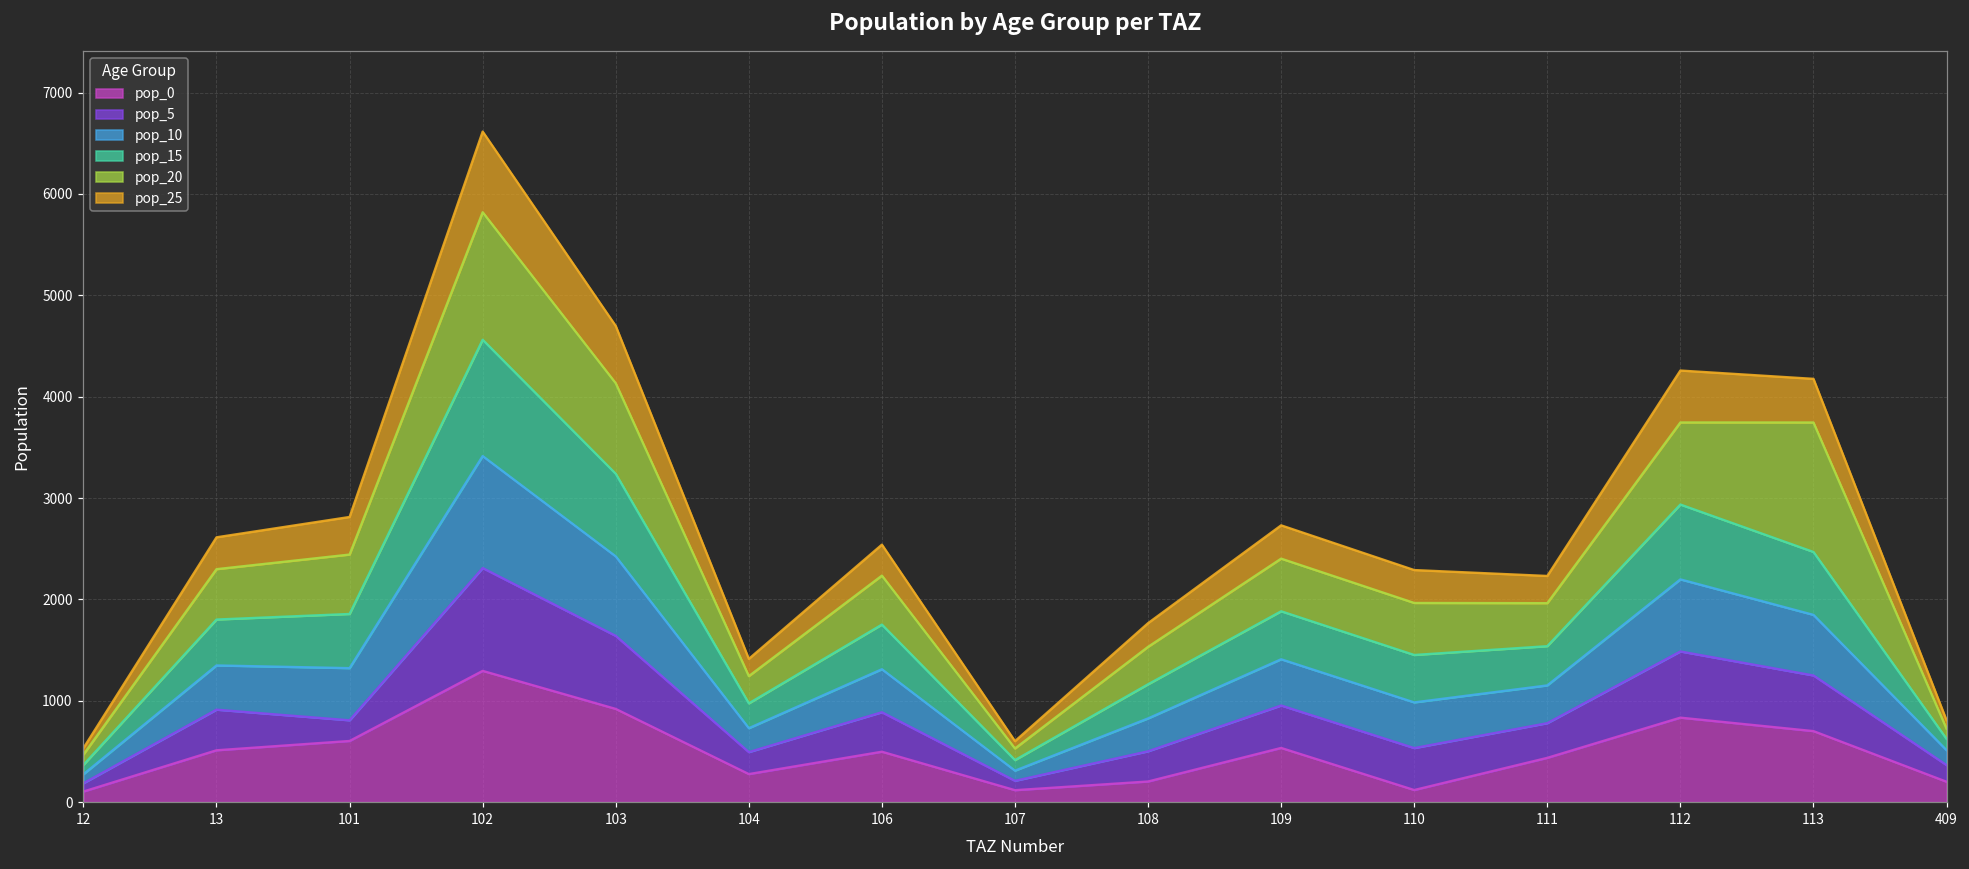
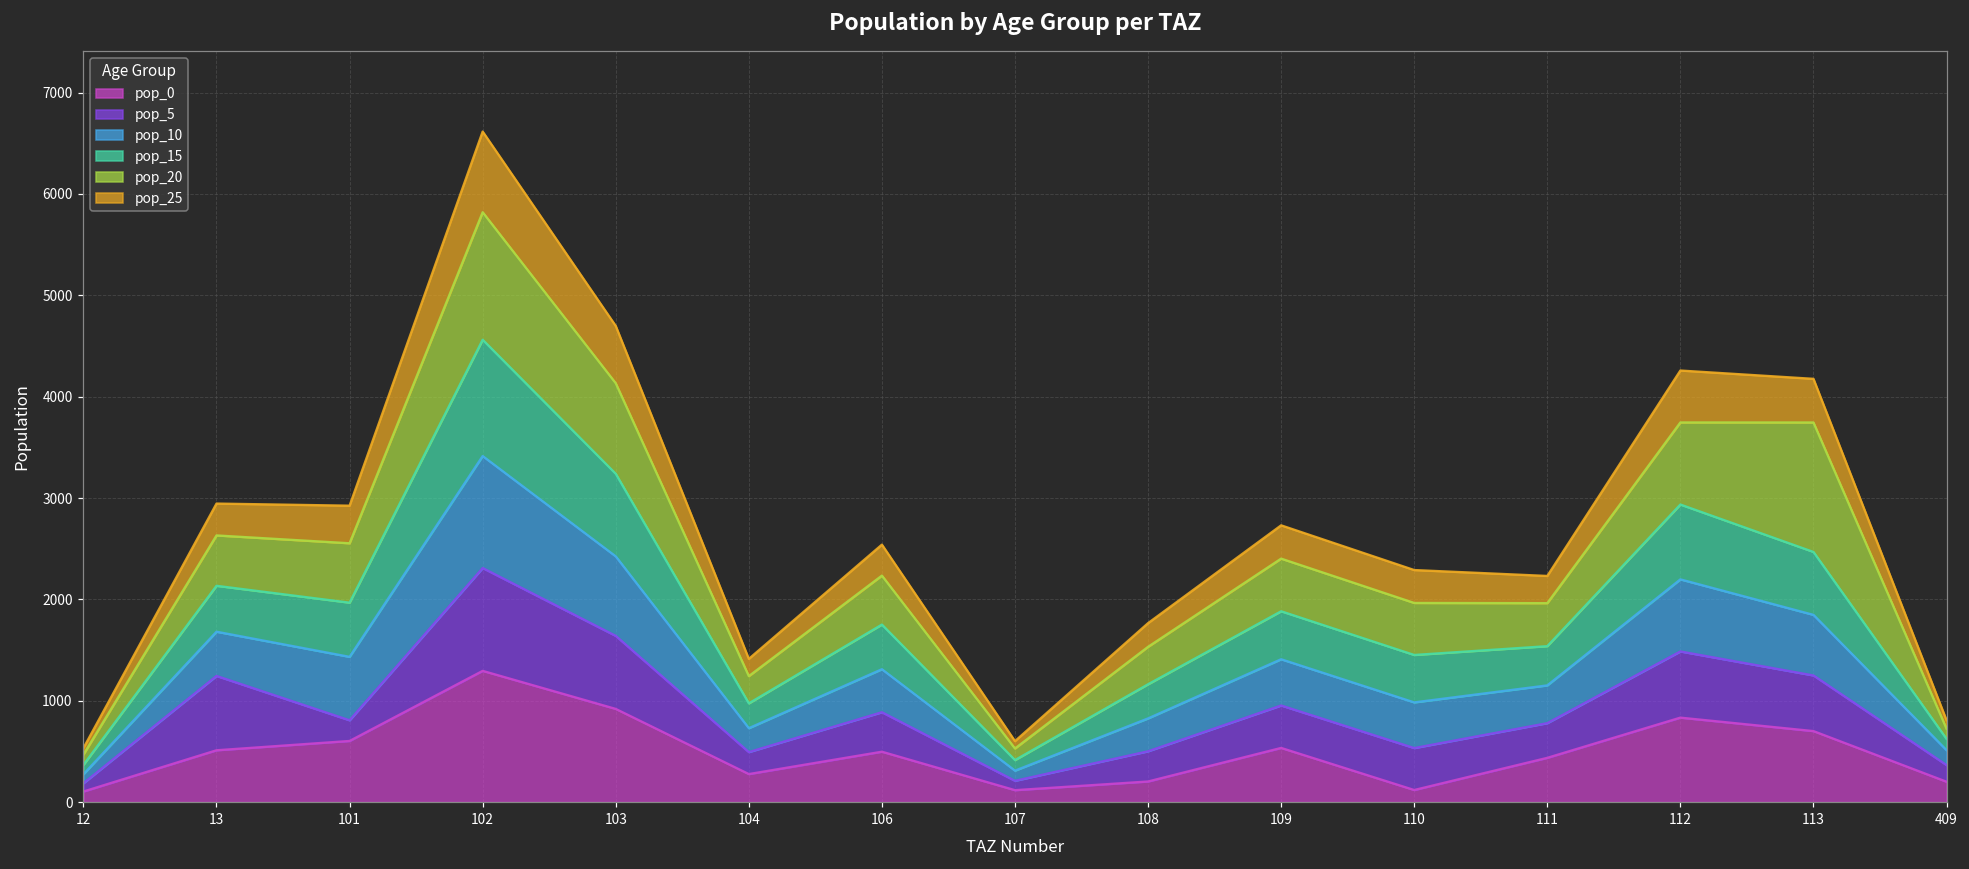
  {
    "pop_0": {
      "12": 100,
      "13": 500,
      "101": 600,
      "102": 1300,
      "103": 900,
      "104": 300,
      "106": 500,
      "107": 100,
      "108": 200,
      "109": 500,
      "110": 100,
      "111": 400,
      "112": 800,
      "113": 700,
      "409": 200
    },
    "pop_5": {
      "12": 100,
-     "13": 400,
+     "13": 700,
      "101": 200,
      "102": 1000,
      "103": 700,
      "104": 200,
      "106": 400,
      "107": 100,
      "108": 300,
      "109": 400,
      "110": 400,
      "111": 300,
      "112": 700,
      "113": 500,
      "409": 200
    },
    "pop_10": {
      "12": 100,
      "13": 400,
-     "101": 500,
+     "101": 600,
      "102": 1100,
      "103": 800,
      "104": 200,
      "106": 400,
      "107": 100,
      "108": 300,
      "109": 500,
      "110": 500,
      "111": 400,
      "112": 700,
      "113": 600,
      "409": 100
    },
    "pop_15": {
      "12": 100,
      "13": 500,
      "101": 500,
      "102": 1100,
      "103": 800,
      "104": 200,
      "106": 400,
      "107": 100,
      "108": 300,
      "109": 500,
      "110": 500,
      "111": 400,
      "112": 700,
      "113": 600,
      "409": 100
    },
    "pop_20": {
      "12": 100,
      "13": 500,
      "101": 600,
      "102": 1300,
      "103": 900,
      "104": 300,
      "106": 500,
      "107": 100,
      "108": 400,
      "109": 500,
      "110": 500,
      "111": 400,
      "112": 800,
      "113": 1300,
      "409": 100
    },
    "pop_25": {
      "12": 100,
      "13": 300,
      "101": 400,
      "102": 800,
      "103": 600,
      "104": 200,
      "106": 300,
      "107": 100,
      "108": 200,
      "109": 300,
      "110": 300,
      "111": 300,
      "112": 500,
      "113": 400,
      "409": 100
    }
  }
